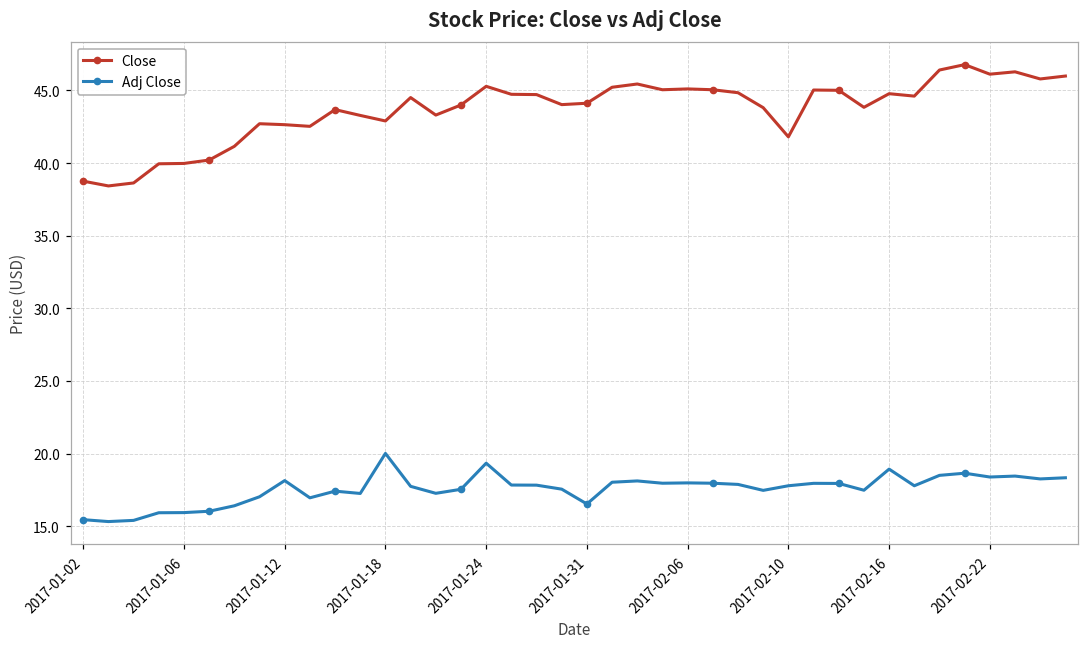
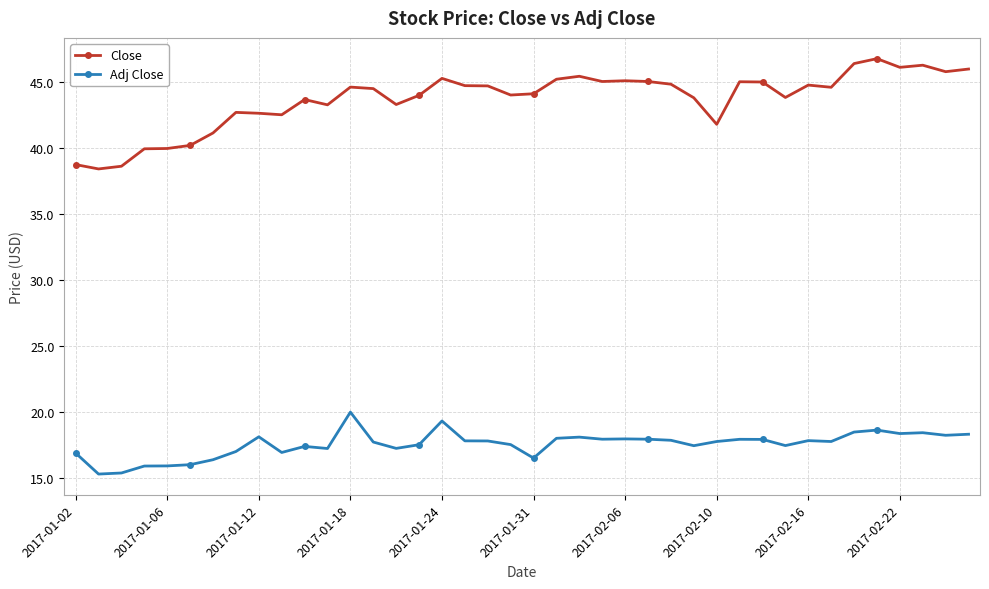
  {
    "Close": {
      "2017-01-02": 38.8,
      "2017-01-06": 40.0,
      "2017-01-12": 42.6,
-     "2017-01-18": 42.9,
+     "2017-01-18": 44.6,
      "2017-01-24": 45.3,
      "2017-01-31": 44.1,
      "2017-02-06": 45.1,
      "2017-02-10": 41.8,
      "2017-02-16": 44.8,
      "2017-02-22": 46.1
    },
    "Adj Close": {
-     "2017-01-02": 15.4,
+     "2017-01-02": 16.9,
      "2017-01-06": 15.9,
      "2017-01-12": 18.1,
      "2017-01-18": 20.0,
      "2017-01-24": 19.3,
      "2017-01-31": 16.5,
      "2017-02-06": 18.0,
      "2017-02-10": 17.8,
-     "2017-02-16": 18.9,
+     "2017-02-16": 17.8,
      "2017-02-22": 18.4
    }
  }
